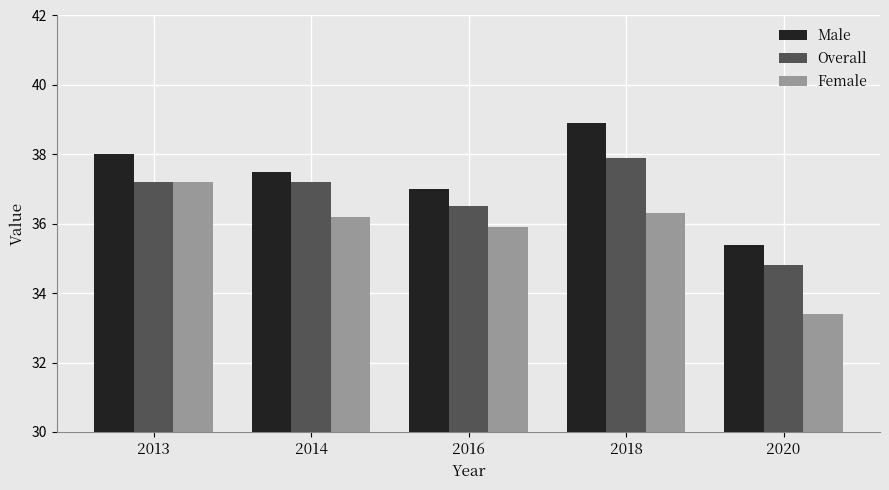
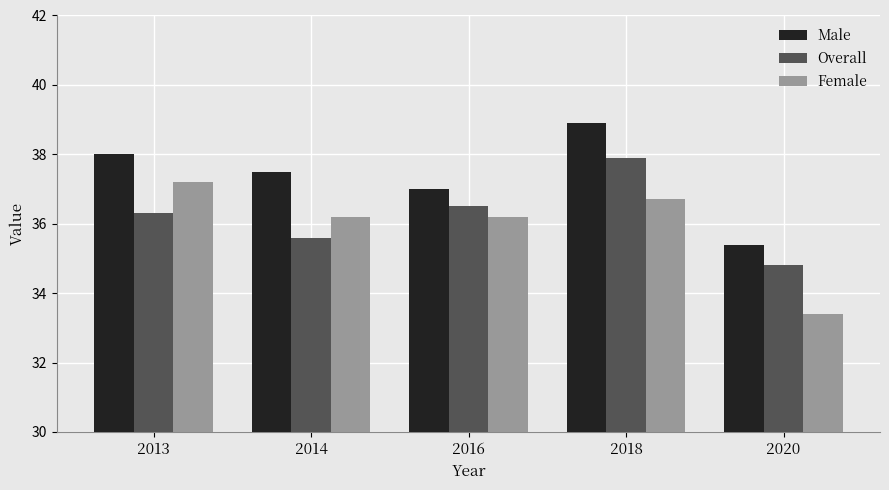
  {
    "Male": {
      "2013": 38.0,
      "2014": 37.5,
      "2016": 37.0,
      "2018": 38.9,
      "2020": 35.4
    },
    "Overall": {
-     "2013": 37.2,
-     "2014": 37.2,
+     "2013": 36.3,
+     "2014": 35.6,
      "2016": 36.5,
      "2018": 37.9,
      "2020": 34.8
    },
    "Female": {
      "2013": 37.2,
      "2014": 36.2,
-     "2016": 35.9,
-     "2018": 36.3,
+     "2016": 36.2,
+     "2018": 36.7,
      "2020": 33.4
    }
  }
